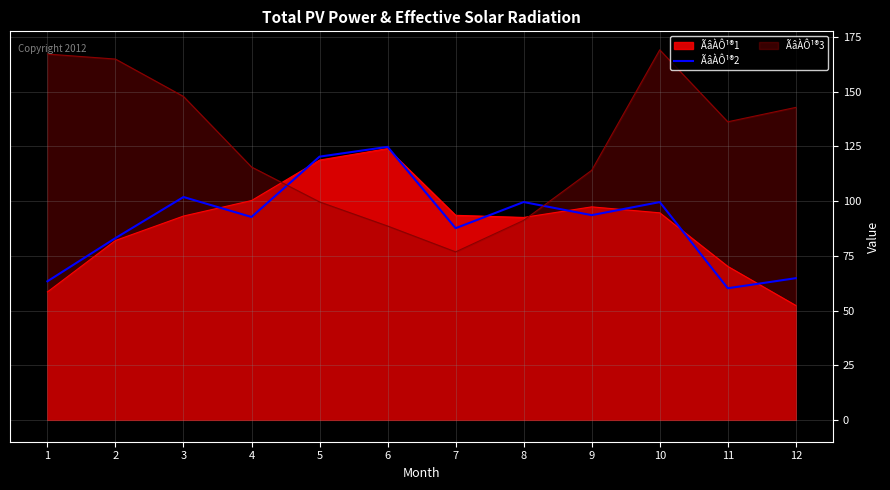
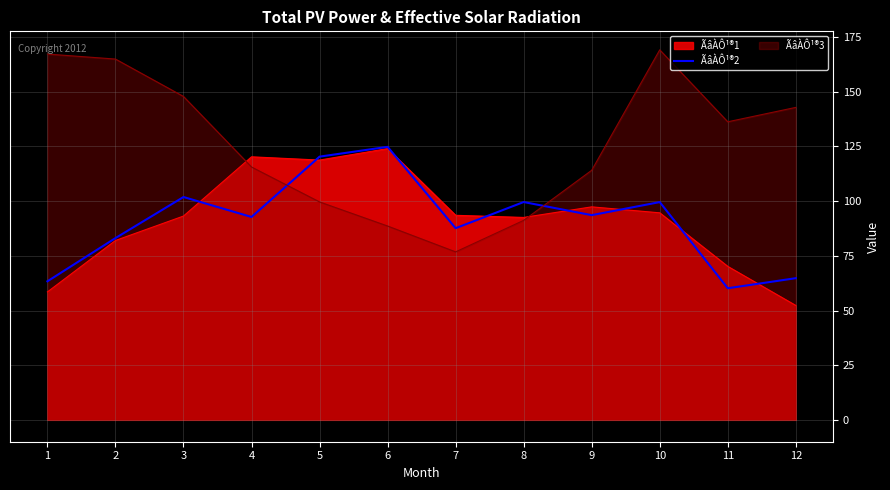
  {
    "ÃâÀÔ¹®1": {
      "1": 58,
      "3": 93,
-     "4": 100,
+     "4": 120,
      "5": 119,
      "7": 94,
      "8": 93,
      "9": 97,
      "10": 95,
      "11": 70,
      "12": 52
    },
    "ÃâÀÔ¹®2": {
      "1": 63,
      "3": 102,
      "4": 93,
      "5": 120,
      "7": 88,
      "8": 100,
      "9": 94,
      "10": 100,
      "11": 60,
      "12": 65
    },
    "ÃâÀÔ¹®3": {
      "2": 165,
      "3": 148,
      "4": 116,
      "5": 100,
      "6": 89,
      "7": 77,
      "8": 91,
      "9": 114,
      "10": 169,
      "11": 136,
      "12": 143
    }
  }
